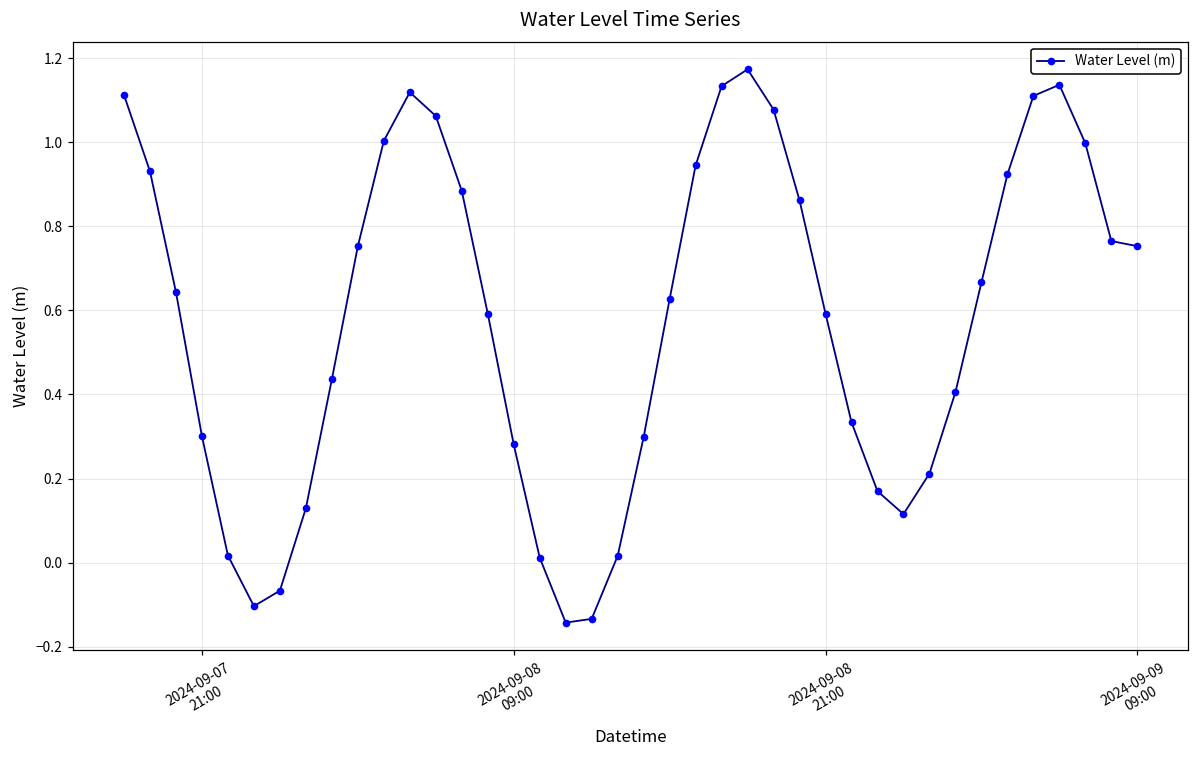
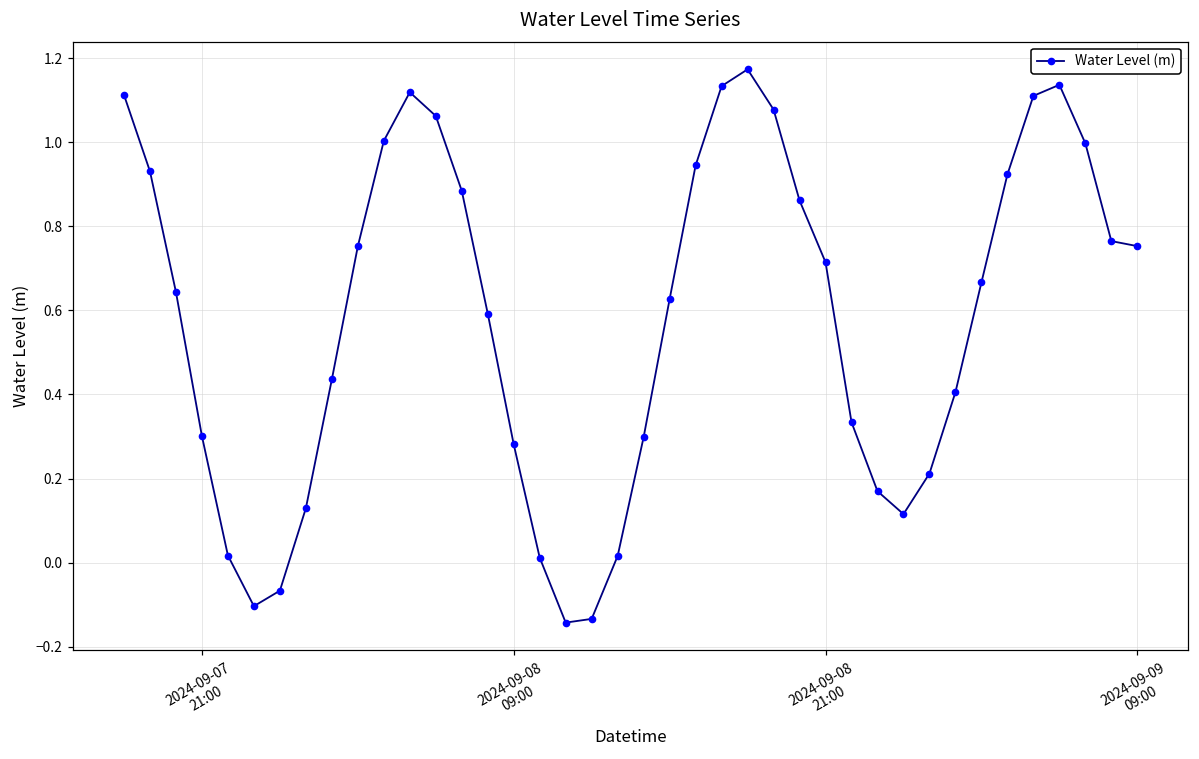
  {
    "2024-09-07 21:00": 0.30,
    "2024-09-08 09:00": 0.28,
-   "2024-09-08 21:00": 0.59,
+   "2024-09-08 21:00": 0.71,
    "2024-09-09 09:00": 0.75
  }
